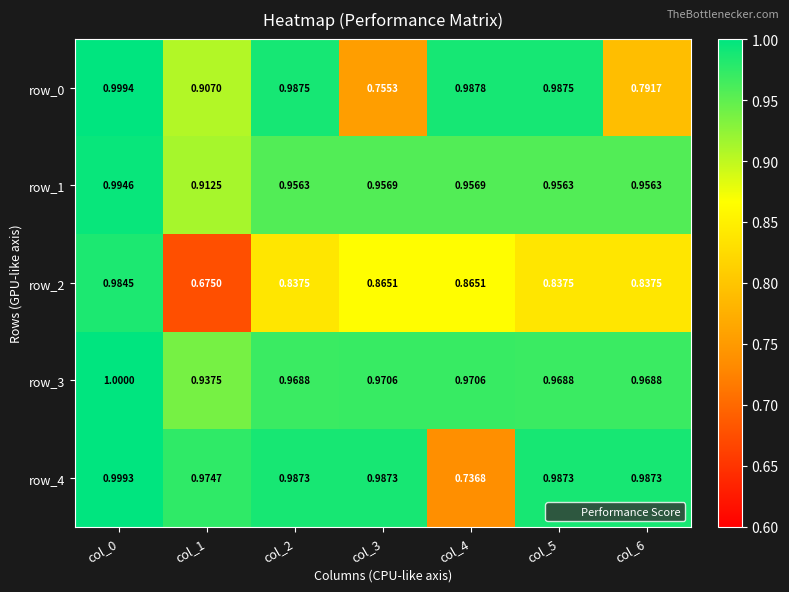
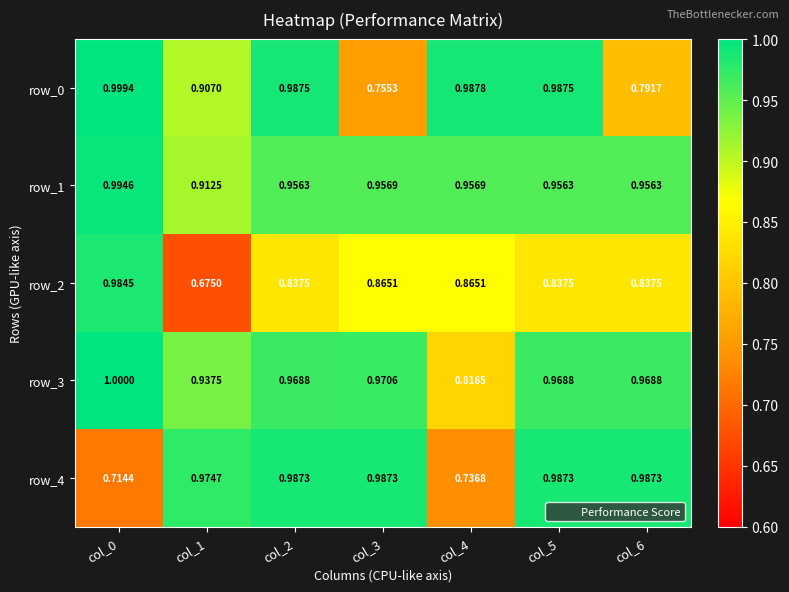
  {
    "row_0": {
      "col_0": 0.9994,
      "col_1": 0.9070,
      "col_2": 0.9875,
      "col_3": 0.7553,
      "col_4": 0.9878,
      "col_5": 0.9875,
      "col_6": 0.7917
    },
    "row_1": {
      "col_0": 0.9946,
      "col_1": 0.9125,
      "col_2": 0.9563,
      "col_3": 0.9569,
      "col_4": 0.9569,
      "col_5": 0.9563,
      "col_6": 0.9563
    },
    "row_2": {
      "col_0": 0.9845,
      "col_1": 0.6750,
      "col_2": 0.8375,
      "col_3": 0.8651,
      "col_4": 0.8651,
      "col_5": 0.8375,
      "col_6": 0.8375
    },
    "row_3": {
      "col_0": 1.0000,
      "col_1": 0.9375,
      "col_2": 0.9688,
      "col_3": 0.9706,
-     "col_4": 0.9706,
+     "col_4": 0.8165,
      "col_5": 0.9688,
      "col_6": 0.9688
    },
    "row_4": {
-     "col_0": 0.9993,
+     "col_0": 0.7144,
      "col_1": 0.9747,
      "col_2": 0.9873,
      "col_3": 0.9873,
      "col_4": 0.7368,
      "col_5": 0.9873,
      "col_6": 0.9873
    }
  }
